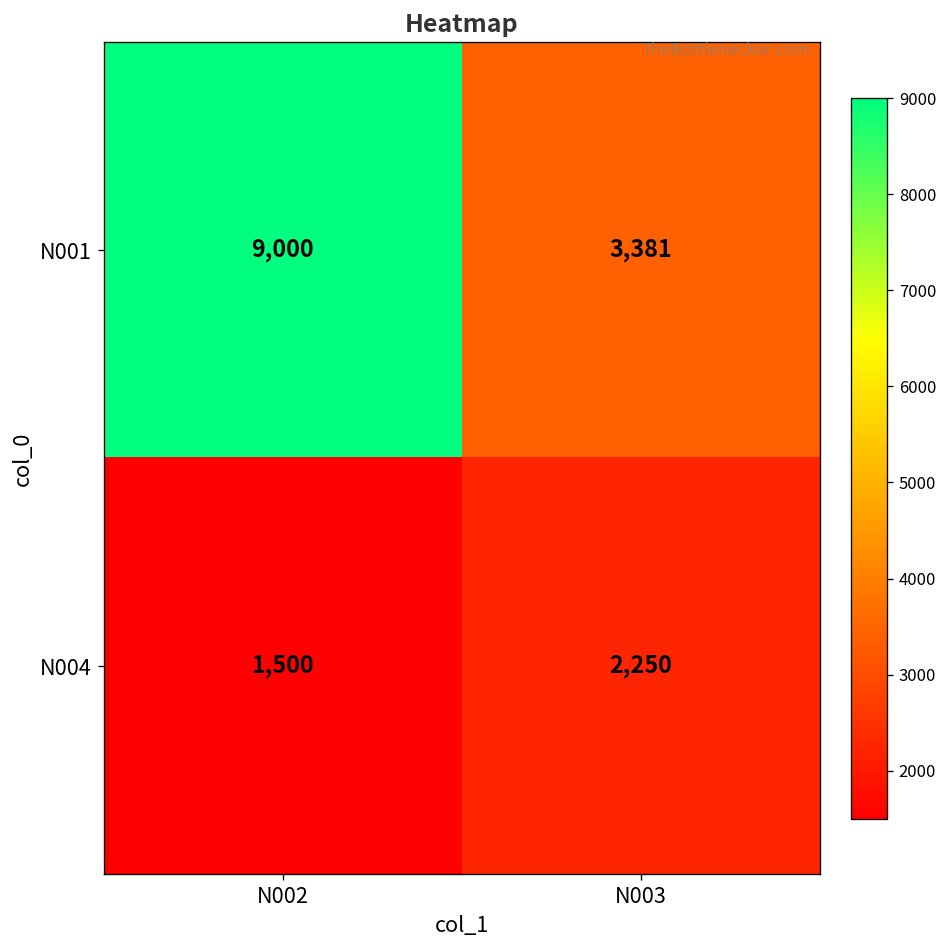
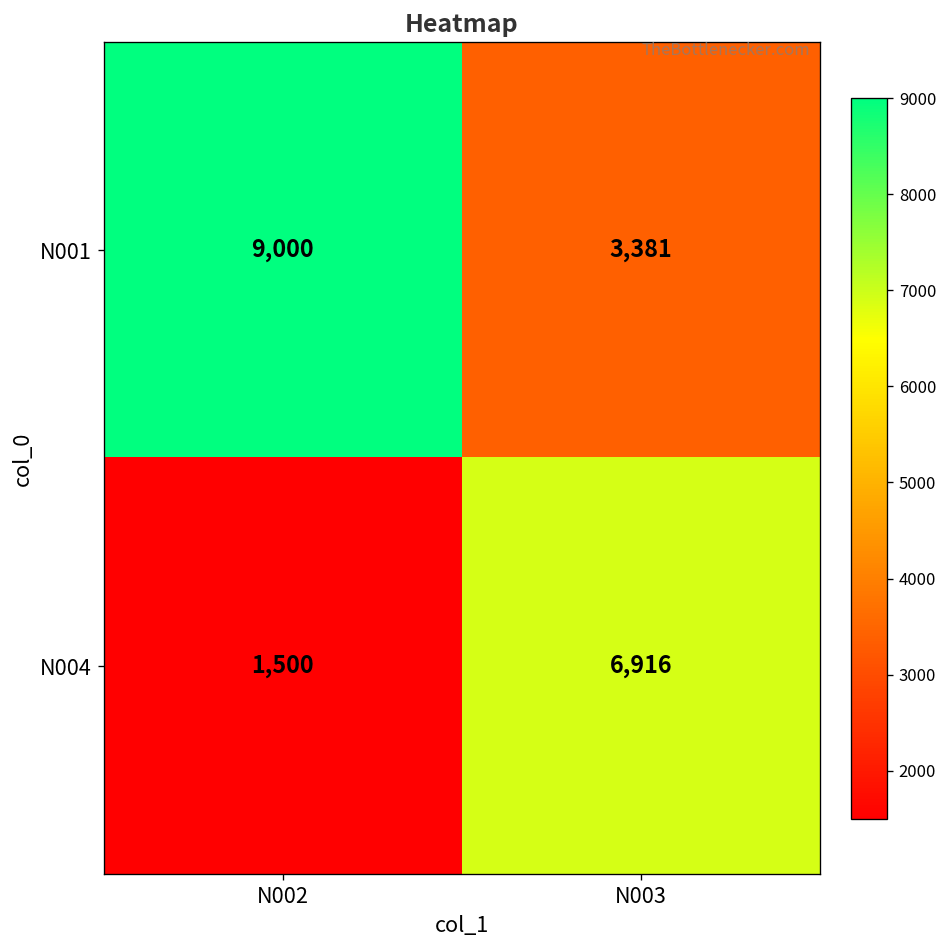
  {
    "N001": {
      "N002": "9,000",
      "N003": "3,381"
    },
    "N004": {
      "N002": "1,500",
-     "N003": "2,250"
+     "N003": "6,916"
    }
  }
